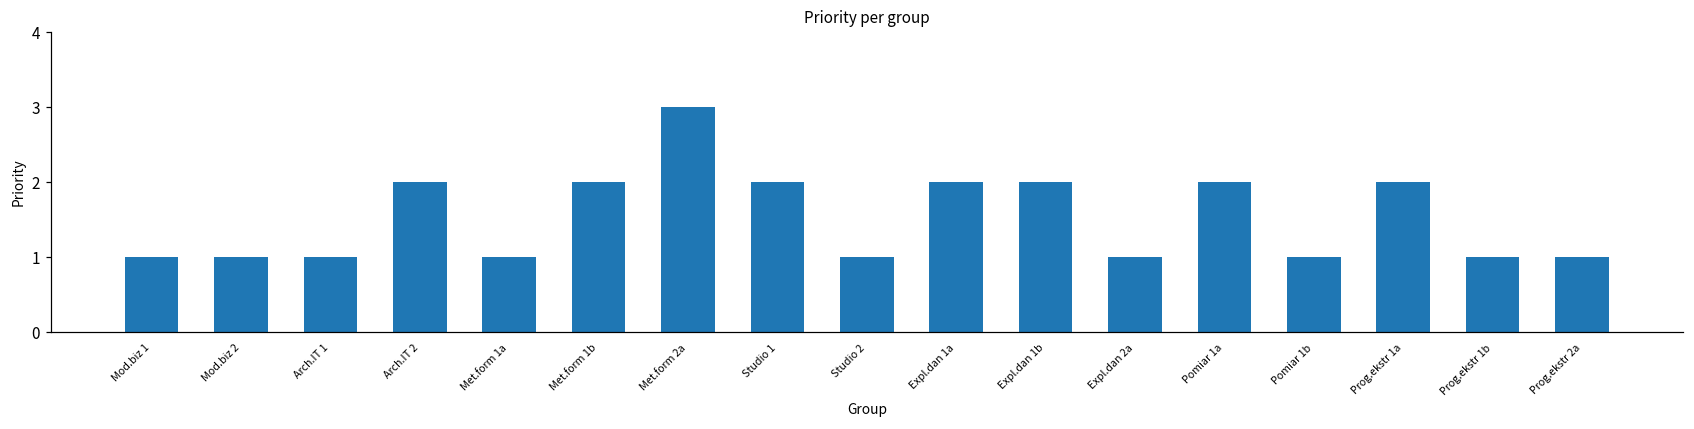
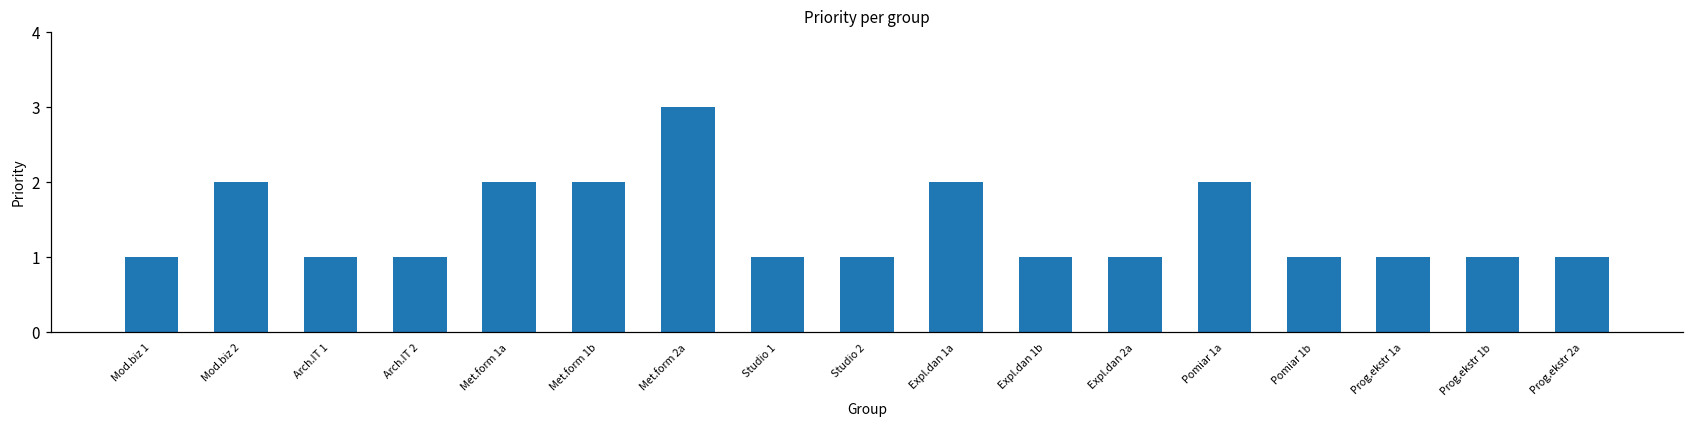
  {
    "Mod.biz 1": 1,
-   "Mod.biz 2": 1,
+   "Mod.biz 2": 2,
    "Arch.IT 1": 1,
-   "Arch.IT 2": 2,
-   "Met.form 1a": 1,
+   "Arch.IT 2": 1,
+   "Met.form 1a": 2,
    "Met.form 1b": 2,
    "Met.form 2a": 3,
-   "Studio 1": 2,
+   "Studio 1": 1,
    "Studio 2": 1,
    "Expl.dan 1a": 2,
-   "Expl.dan 1b": 2,
+   "Expl.dan 1b": 1,
    "Expl.dan 2a": 1,
    "Pomiar 1a": 2,
    "Pomiar 1b": 1,
-   "Prog.ekstr 1a": 2,
+   "Prog.ekstr 1a": 1,
    "Prog.ekstr 1b": 1,
    "Prog.ekstr 2a": 1
  }
